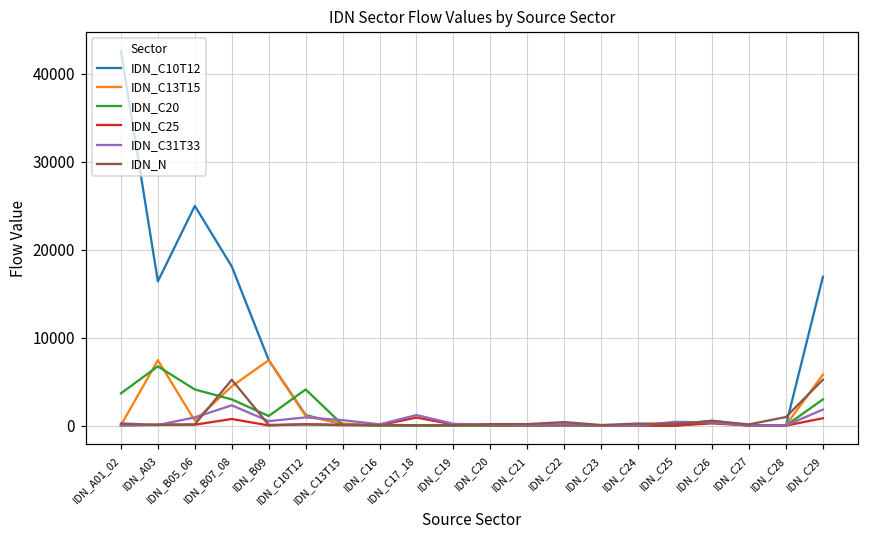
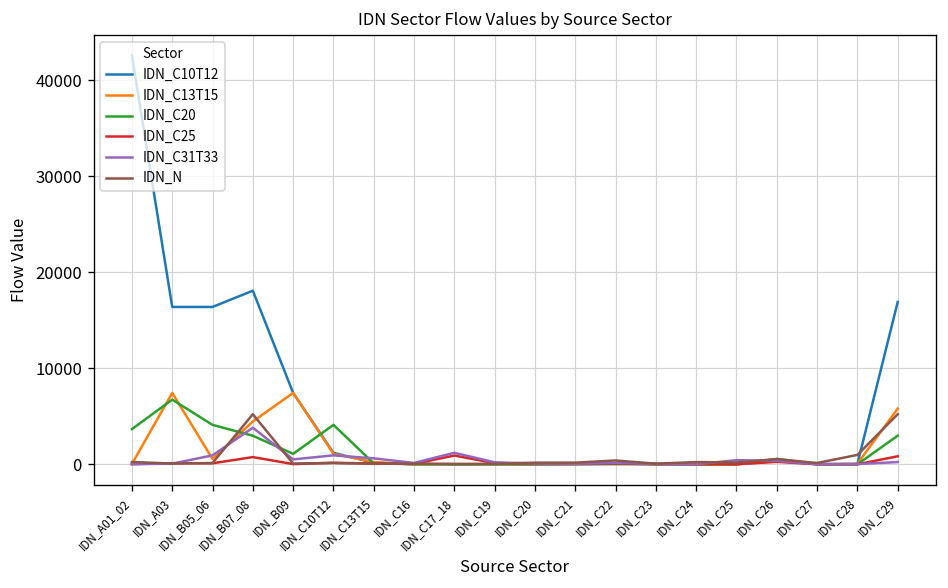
  {
    "IDN_C10T12": {
      "IDN_A03": 16000,
-     "IDN_B05_06": 25000,
+     "IDN_B05_06": 16000,
      "IDN_B07_08": 18000,
      "IDN_C29": 17000
    },
    "IDN_C13T15": {
      "IDN_A03": 7000,
      "IDN_B05_06": 1000,
      "IDN_B07_08": 4000,
      "IDN_C29": 6000
    },
    "IDN_C20": {
      "IDN_A01_02": 4000,
      "IDN_A03": 7000,
      "IDN_B05_06": 4000,
      "IDN_B07_08": 3000,
      "IDN_B09": 1000,
      "IDN_C10T12": 4000,
      "IDN_C29": 3000
    },
    "IDN_C25": {
      "IDN_B07_08": 1000,
      "IDN_C29": 1000
    },
    "IDN_C31T33": {
      "IDN_B05_06": 1000,
-     "IDN_B07_08": 2000,
+     "IDN_B07_08": 4000,
      "IDN_B09": 1000,
      "IDN_C13T15": 1000,
-     "IDN_C29": 2000
+     "IDN_C29": 0
    },
    "IDN_N": {
      "IDN_B07_08": 5000,
      "IDN_C28": 1000,
      "IDN_C29": 5000
    }
  }
